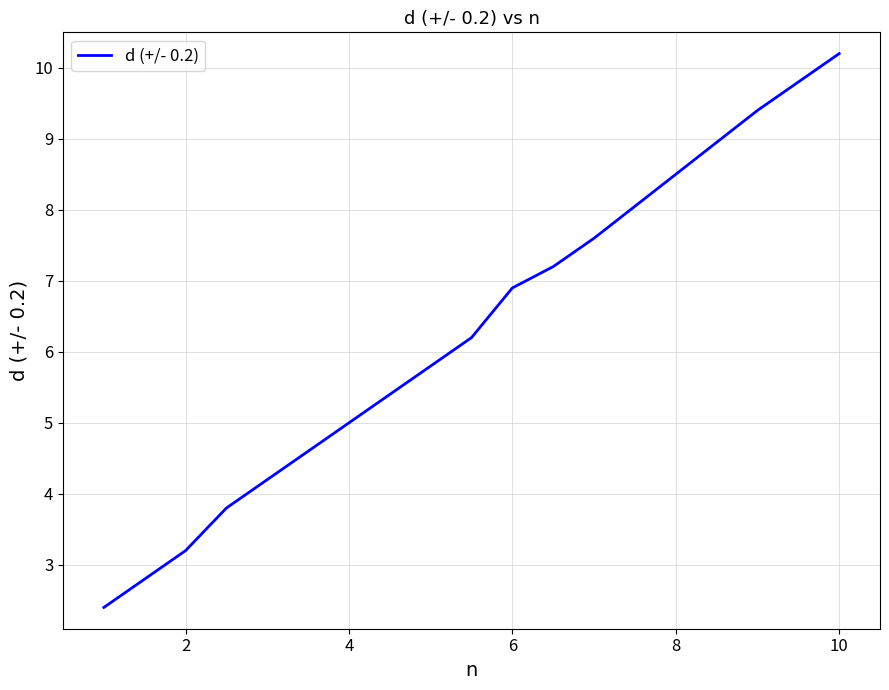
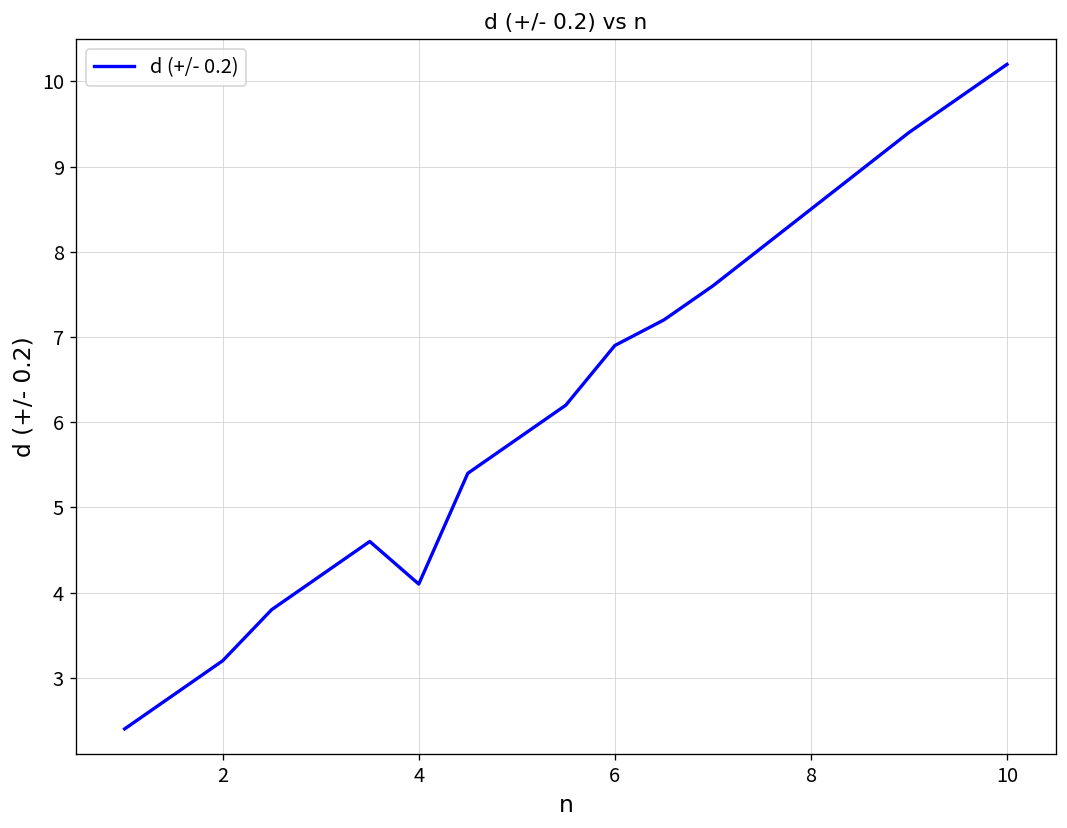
  {
    "2": 3.2,
-   "4": 5.0,
+   "4": 4.1,
    "6": 6.9,
    "10": 10.2
  }
